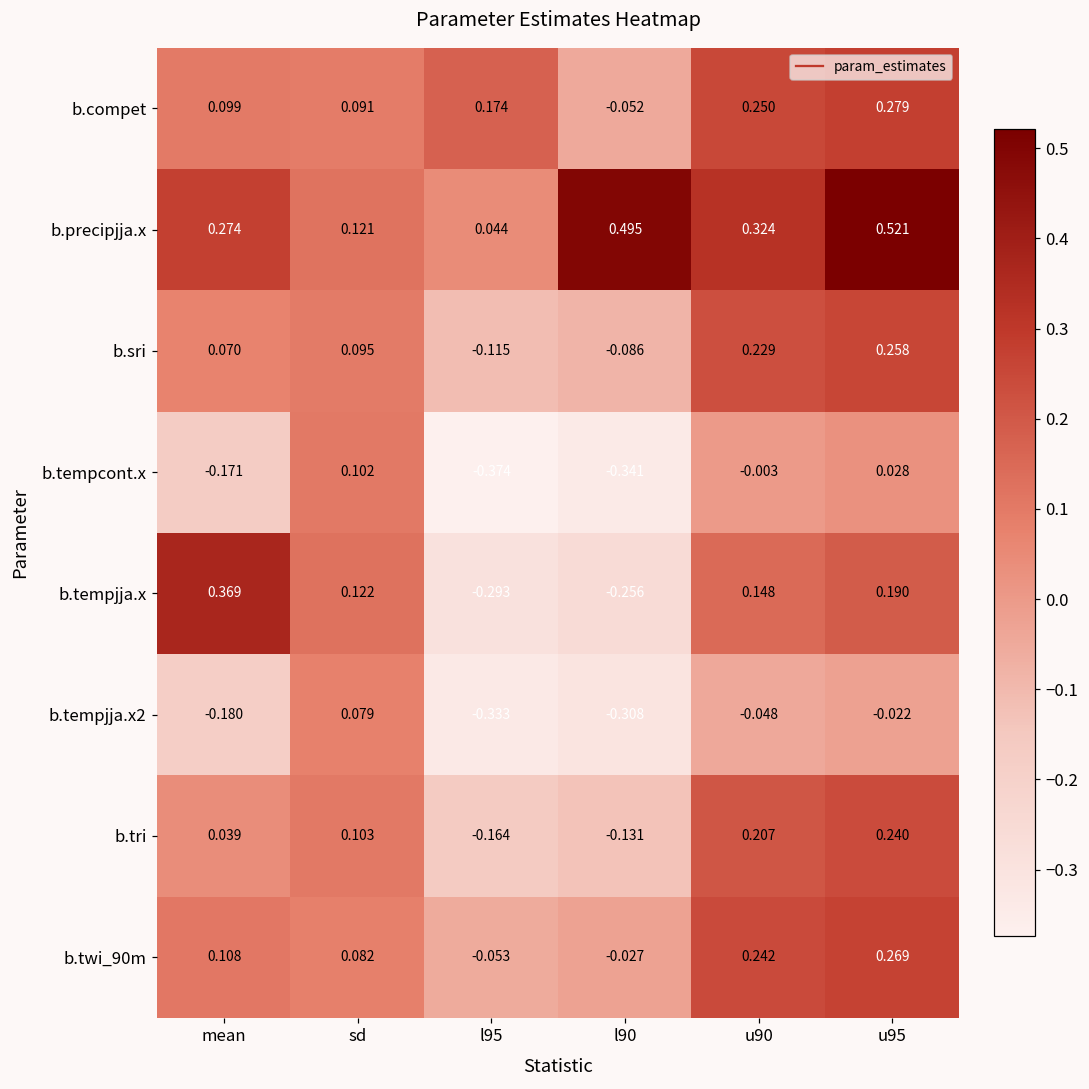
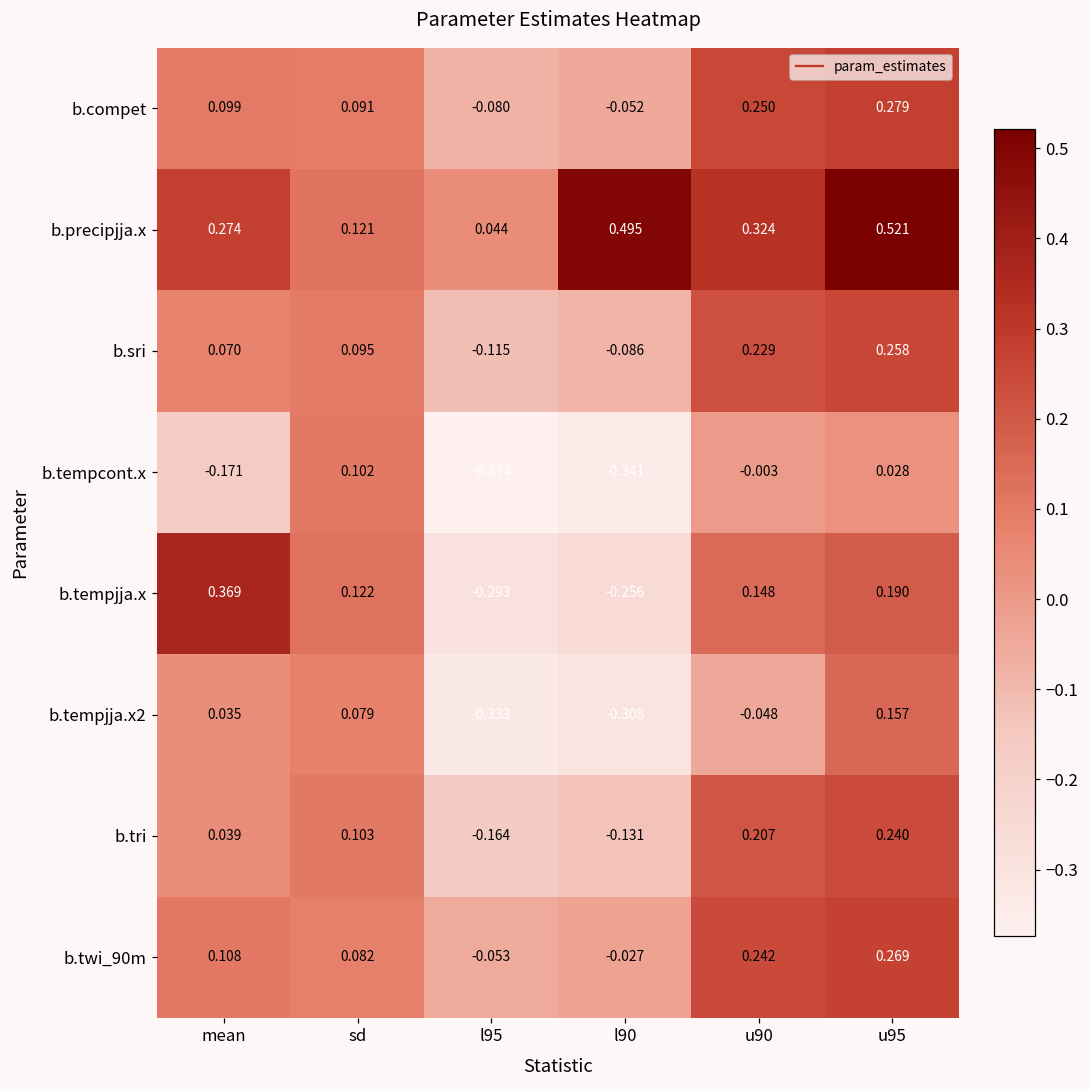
  {
    "b.compet": {
      "mean": 0.099,
      "sd": 0.091,
-     "l95": 0.174,
+     "l95": -0.080,
      "l90": -0.052,
      "u90": 0.250,
      "u95": 0.279
    },
    "b.precipjja.x": {
      "mean": 0.274,
      "sd": 0.121,
      "l95": 0.044,
      "l90": 0.495,
      "u90": 0.324,
      "u95": 0.521
    },
    "b.sri": {
      "mean": 0.070,
      "sd": 0.095,
      "l95": -0.115,
      "l90": -0.086,
      "u90": 0.229,
      "u95": 0.258
    },
    "b.tempcont.x": {
      "mean": -0.171,
      "sd": 0.102,
      "u90": -0.003,
      "u95": 0.028
    },
    "b.tempjja.x": {
      "mean": 0.369,
      "sd": 0.122,
      "u90": 0.148,
      "u95": 0.190
    },
    "b.tempjja.x2": {
-     "mean": -0.180,
+     "mean": 0.035,
      "sd": 0.079,
      "u90": -0.048,
-     "u95": -0.022
+     "u95": 0.157
    },
    "b.tri": {
      "mean": 0.039,
      "sd": 0.103,
      "l95": -0.164,
      "l90": -0.131,
      "u90": 0.207,
      "u95": 0.240
    },
    "b.twi_90m": {
      "mean": 0.108,
      "sd": 0.082,
      "l95": -0.053,
      "l90": -0.027,
      "u90": 0.242,
      "u95": 0.269
    }
  }
